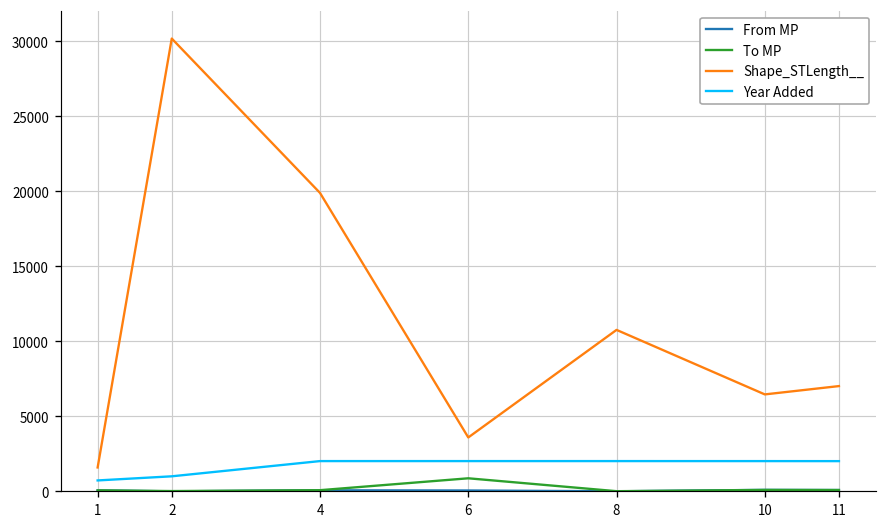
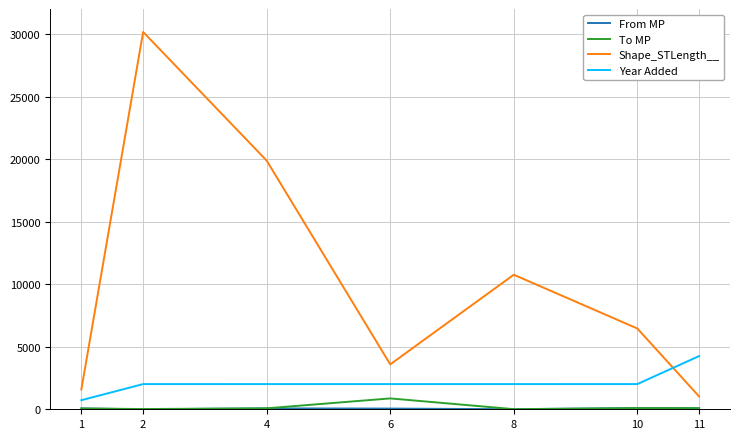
  {
    "From MP": {
      "6": 100
    },
    "To MP": {
      "6": 900
    },
    "Shape_STLength__": {
      "1": 1600,
      "2": 30200,
      "4": 19900,
      "6": 3600,
      "8": 10800,
      "10": 6500,
-     "11": 7000
+     "11": 1000
    },
    "Year Added": {
      "1": 700,
-     "2": 1000,
+     "2": 2000,
      "4": 2000,
      "6": 2000,
      "8": 2000,
      "10": 2000,
-     "11": 2000
+     "11": 4300
    }
  }
